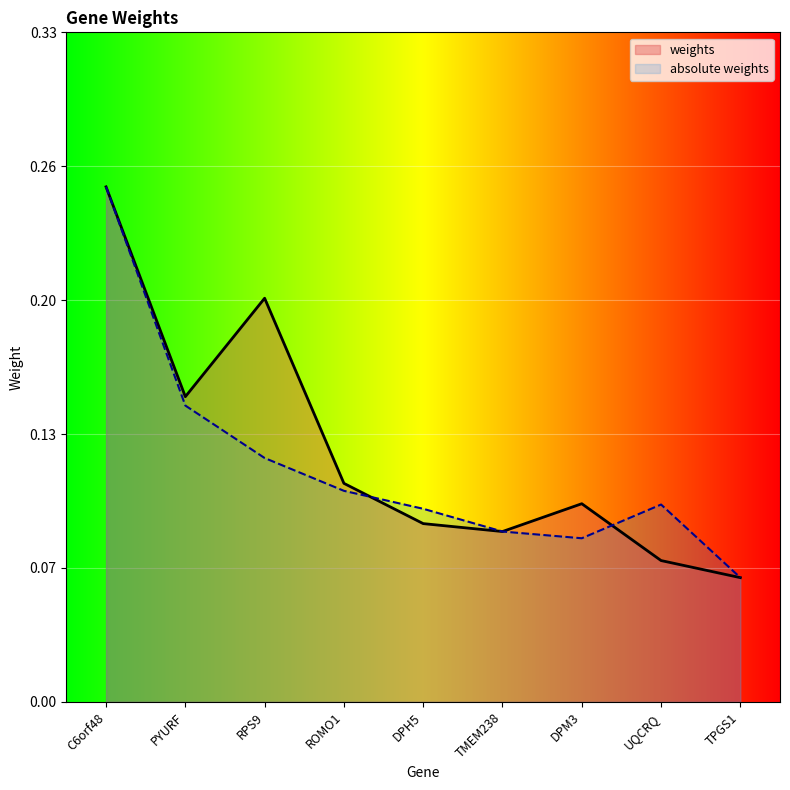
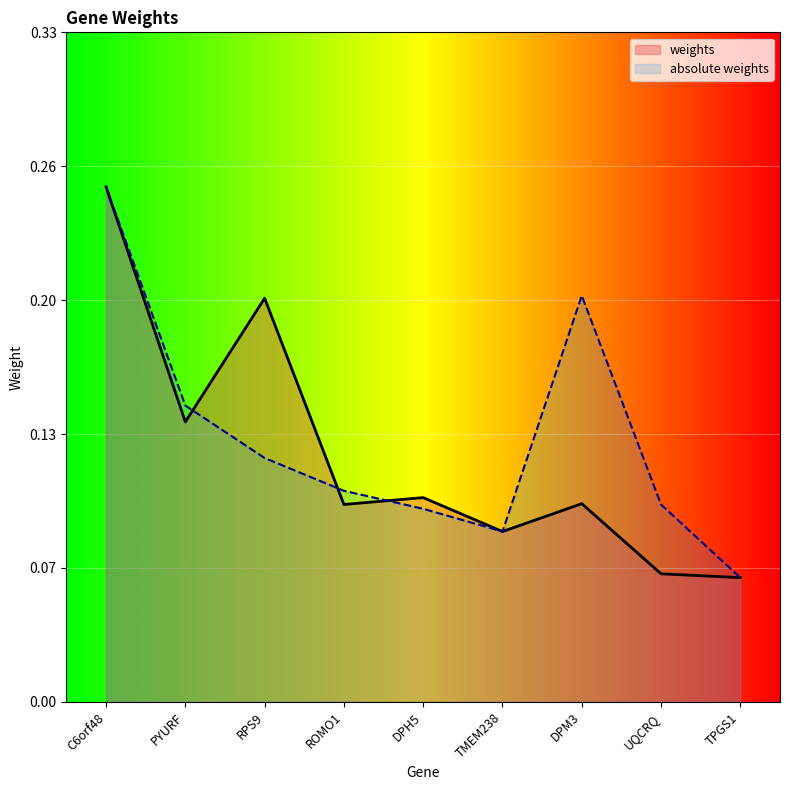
  {
    "weights": {
-     "PYURF": 0.151,
+     "PYURF": 0.138,
      "RPS9": 0.199,
-     "ROMO1": 0.108,
-     "DPH5": 0.088,
+     "ROMO1": 0.097,
+     "DPH5": 0.101,
      "DPM3": 0.098,
-     "UQCRQ": 0.070
+     "UQCRQ": 0.063
    },
    "absolute weights": {
      "PYURF": 0.146,
      "RPS9": 0.120,
      "ROMO1": 0.104,
      "DPH5": 0.095,
-     "DPM3": 0.081,
+     "DPM3": 0.201,
      "UQCRQ": 0.097
    }
  }
